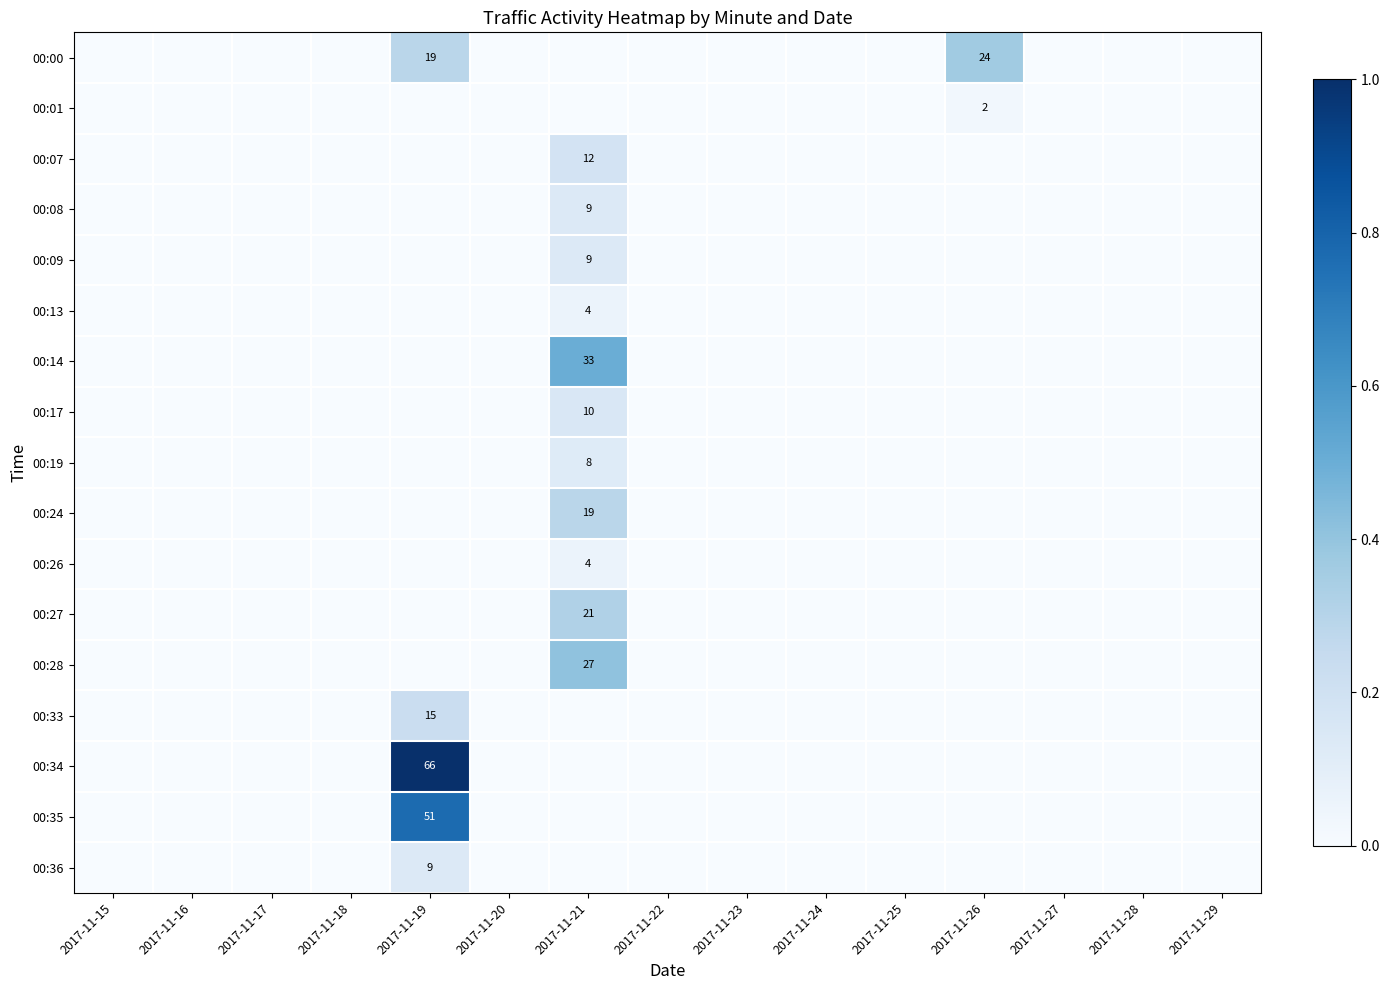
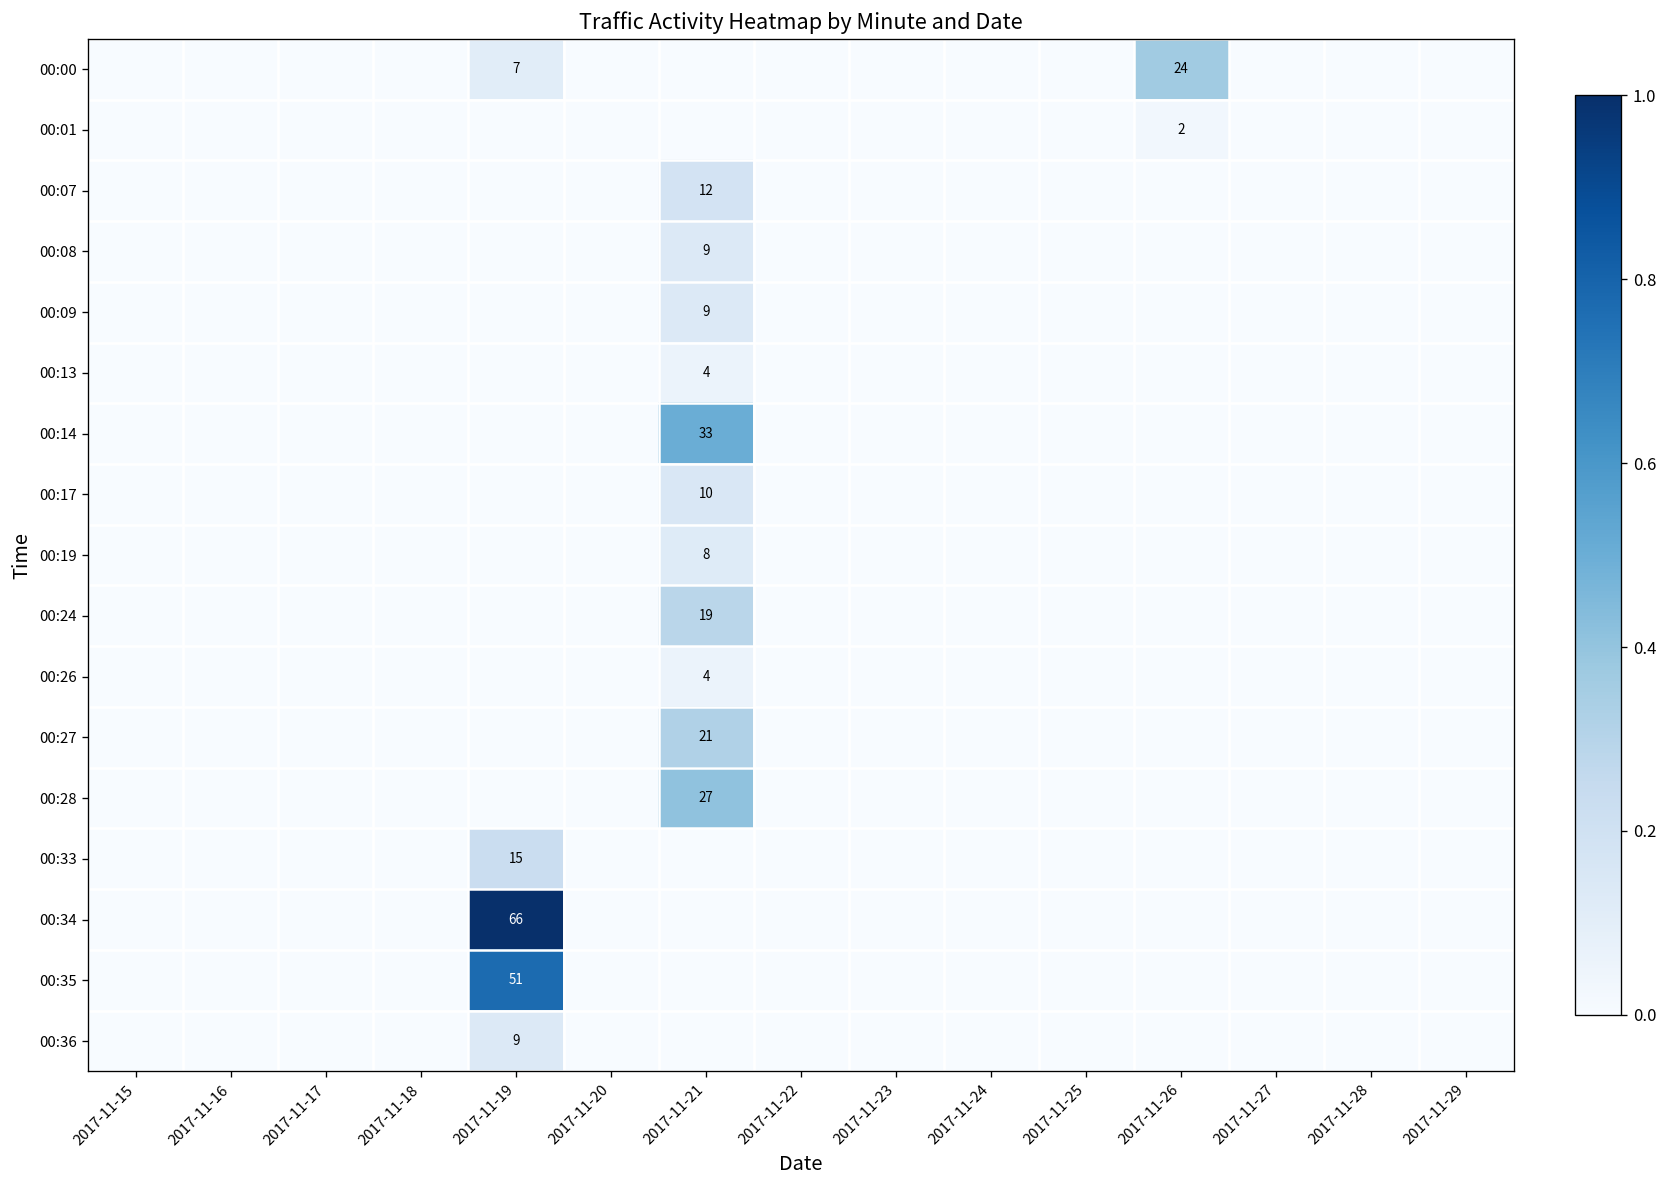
  {
    "00:00": {
-     "2017-11-19": 19,
+     "2017-11-19": 7,
      "2017-11-26": 24
    },
    "00:01": {
      "2017-11-26": 2
    },
    "00:07": {
      "2017-11-21": 12
    },
    "00:08": {
      "2017-11-21": 9
    },
    "00:09": {
      "2017-11-21": 9
    },
    "00:13": {
      "2017-11-21": 4
    },
    "00:14": {
      "2017-11-21": 33
    },
    "00:17": {
      "2017-11-21": 10
    },
    "00:19": {
      "2017-11-21": 8
    },
    "00:24": {
      "2017-11-21": 19
    },
    "00:26": {
      "2017-11-21": 4
    },
    "00:27": {
      "2017-11-21": 21
    },
    "00:28": {
      "2017-11-21": 27
    },
    "00:33": {
      "2017-11-19": 15
    },
    "00:34": {
      "2017-11-19": 66
    },
    "00:35": {
      "2017-11-19": 51
    },
    "00:36": {
      "2017-11-19": 9
    }
  }
